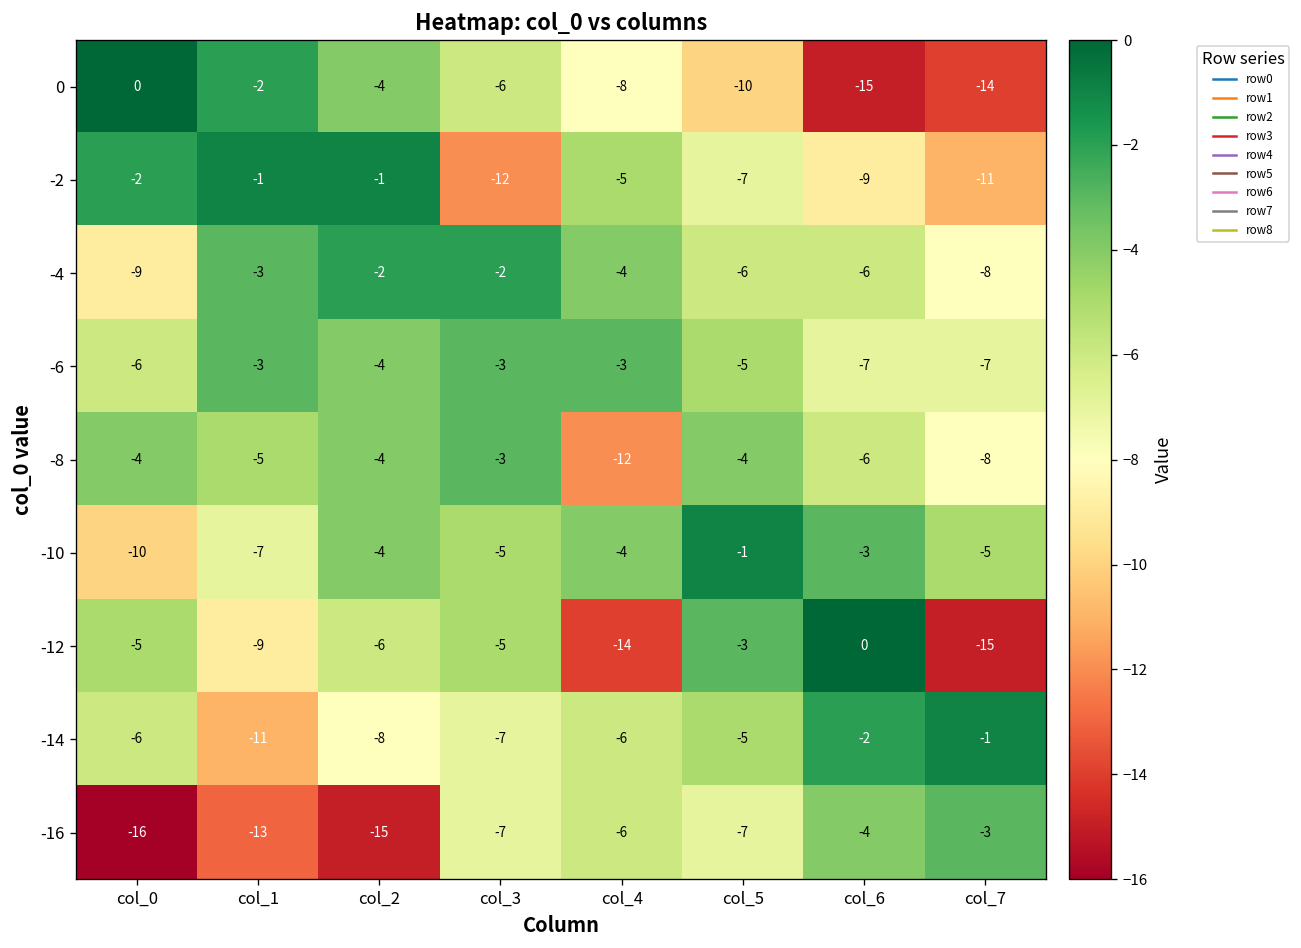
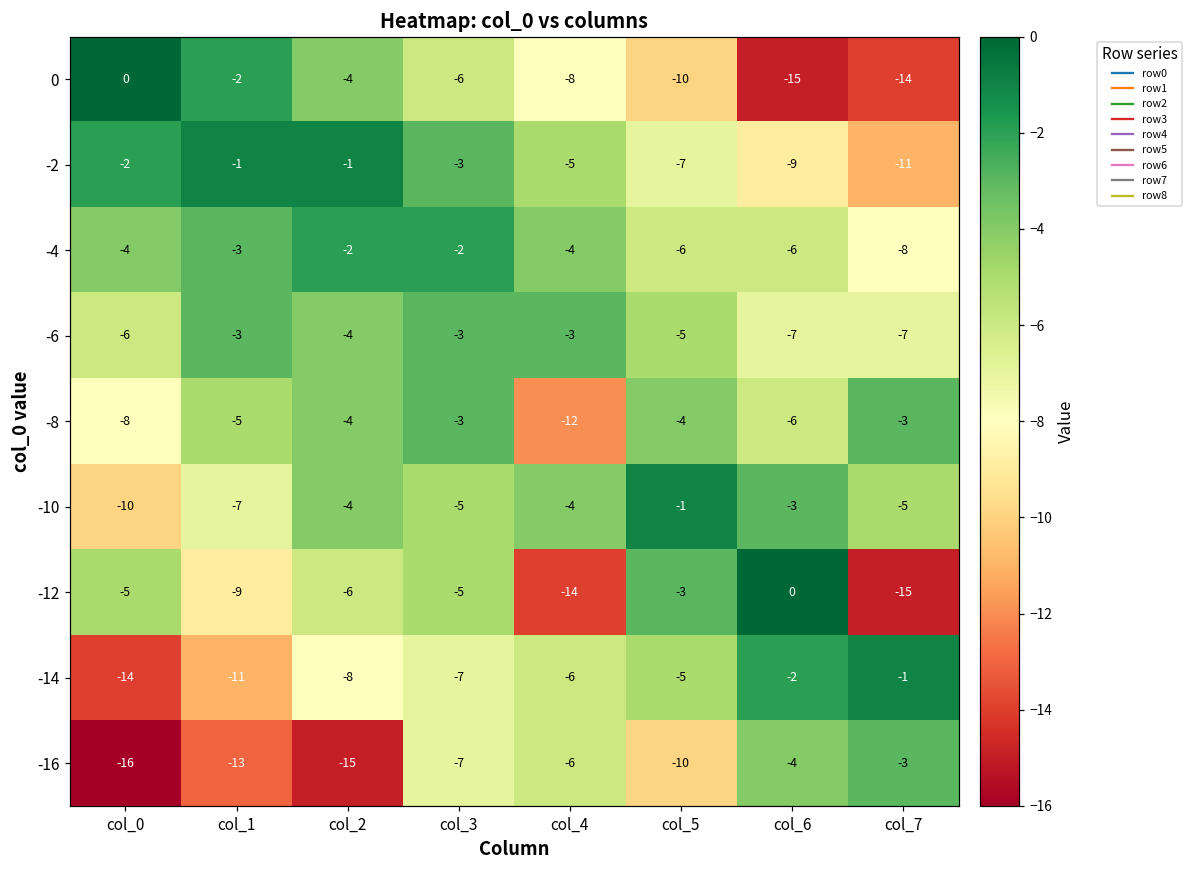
  {
    "0": {
      "col_0": 0,
      "col_1": -2,
      "col_2": -4,
      "col_3": -6,
      "col_4": -8,
      "col_5": -10,
      "col_6": -15,
      "col_7": -14
    },
    "-2": {
      "col_0": -2,
      "col_1": -1,
      "col_2": -1,
-     "col_3": -12,
+     "col_3": -3,
      "col_4": -5,
      "col_5": -7,
      "col_6": -9,
      "col_7": -11
    },
    "-4": {
-     "col_0": -9,
+     "col_0": -4,
      "col_1": -3,
      "col_2": -2,
      "col_3": -2,
      "col_4": -4,
      "col_5": -6,
      "col_6": -6,
      "col_7": -8
    },
    "-6": {
      "col_0": -6,
      "col_1": -3,
      "col_2": -4,
      "col_3": -3,
      "col_4": -3,
      "col_5": -5,
      "col_6": -7,
      "col_7": -7
    },
    "-8": {
-     "col_0": -4,
+     "col_0": -8,
      "col_1": -5,
      "col_2": -4,
      "col_3": -3,
      "col_4": -12,
      "col_5": -4,
      "col_6": -6,
-     "col_7": -8
+     "col_7": -3
    },
    "-10": {
      "col_0": -10,
      "col_1": -7,
      "col_2": -4,
      "col_3": -5,
      "col_4": -4,
      "col_5": -1,
      "col_6": -3,
      "col_7": -5
    },
    "-12": {
      "col_0": -5,
      "col_1": -9,
      "col_2": -6,
      "col_3": -5,
      "col_4": -14,
      "col_5": -3,
      "col_6": 0,
      "col_7": -15
    },
    "-14": {
-     "col_0": -6,
+     "col_0": -14,
      "col_1": -11,
      "col_2": -8,
      "col_3": -7,
      "col_4": -6,
      "col_5": -5,
      "col_6": -2,
      "col_7": -1
    },
    "-16": {
      "col_0": -16,
      "col_1": -13,
      "col_2": -15,
      "col_3": -7,
      "col_4": -6,
-     "col_5": -7,
+     "col_5": -10,
      "col_6": -4,
      "col_7": -3
    }
  }
